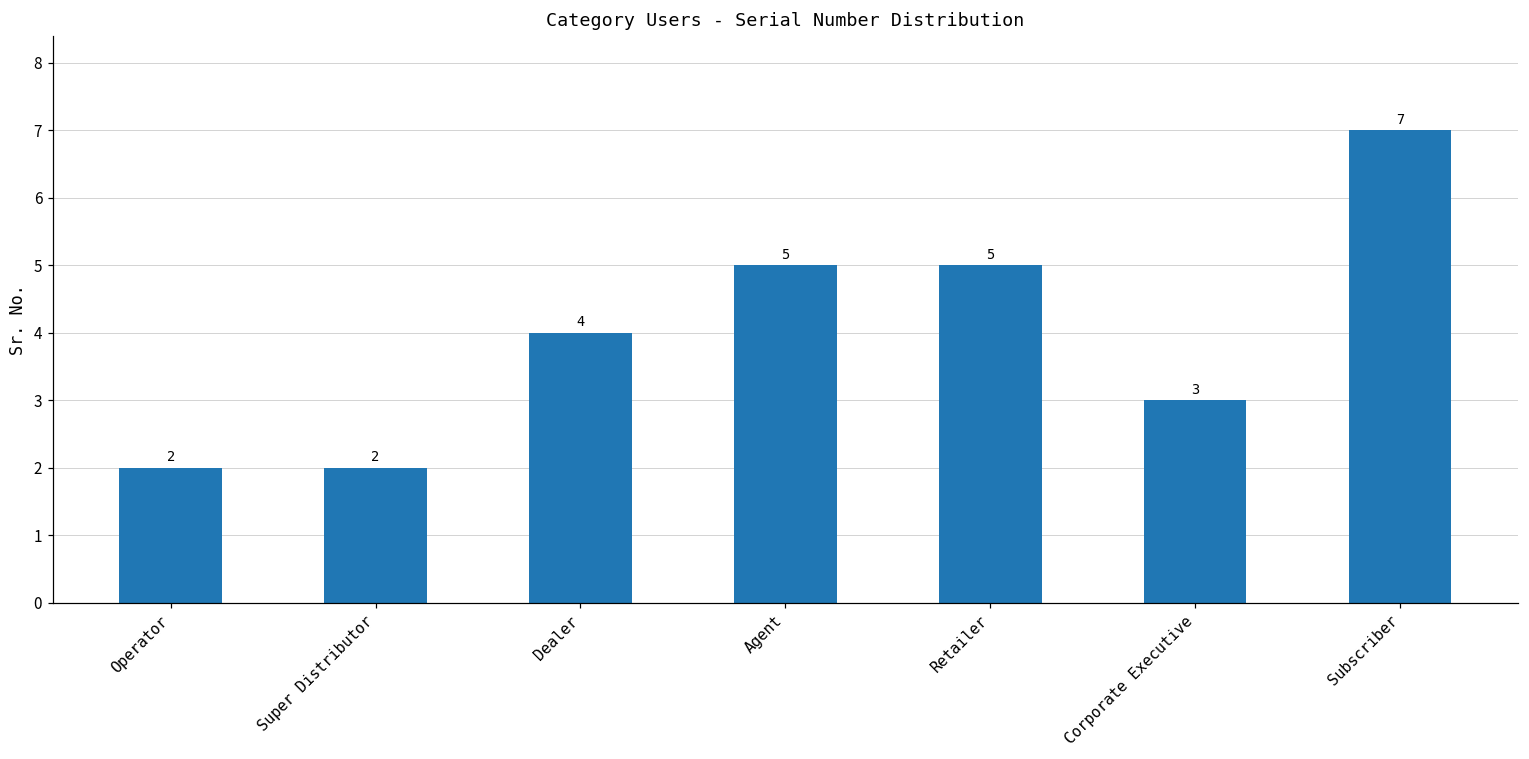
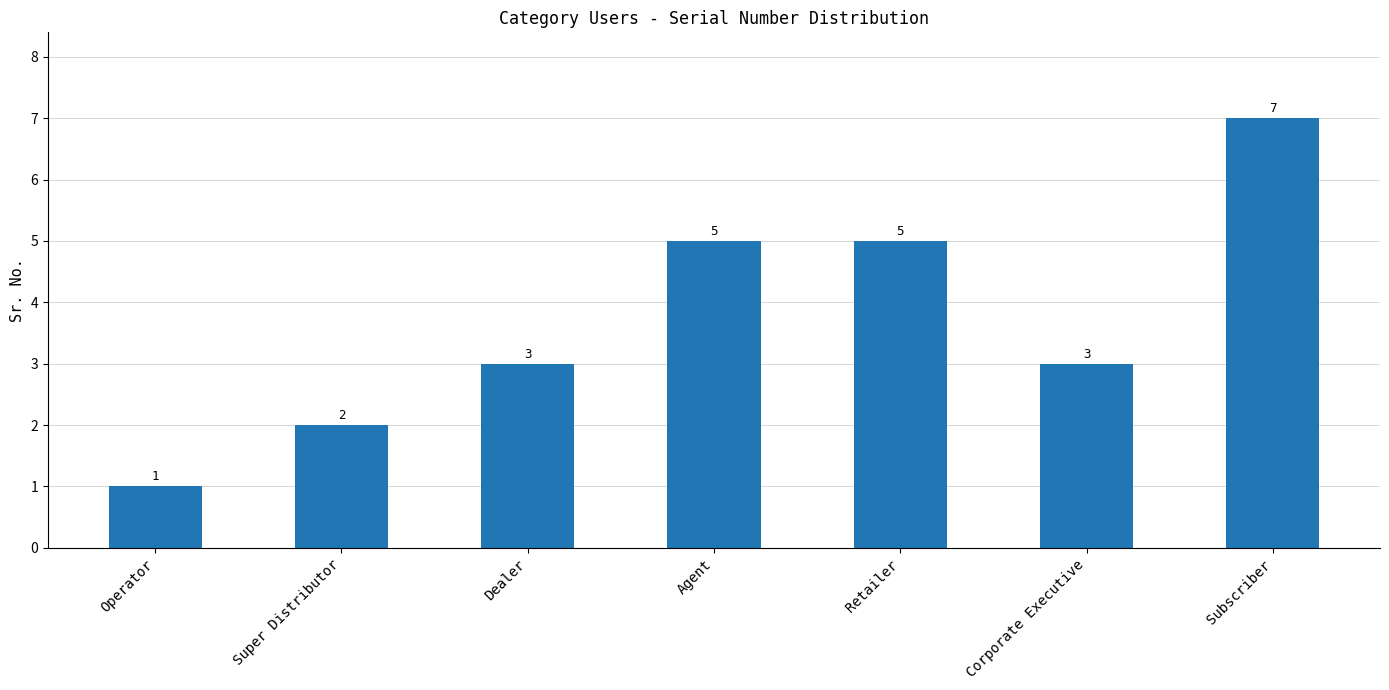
  {
-   "Operator": 2,
+   "Operator": 1,
    "Super Distributor": 2,
-   "Dealer": 4,
+   "Dealer": 3,
    "Agent": 5,
    "Retailer": 5,
    "Corporate Executive": 3,
    "Subscriber": 7
  }
